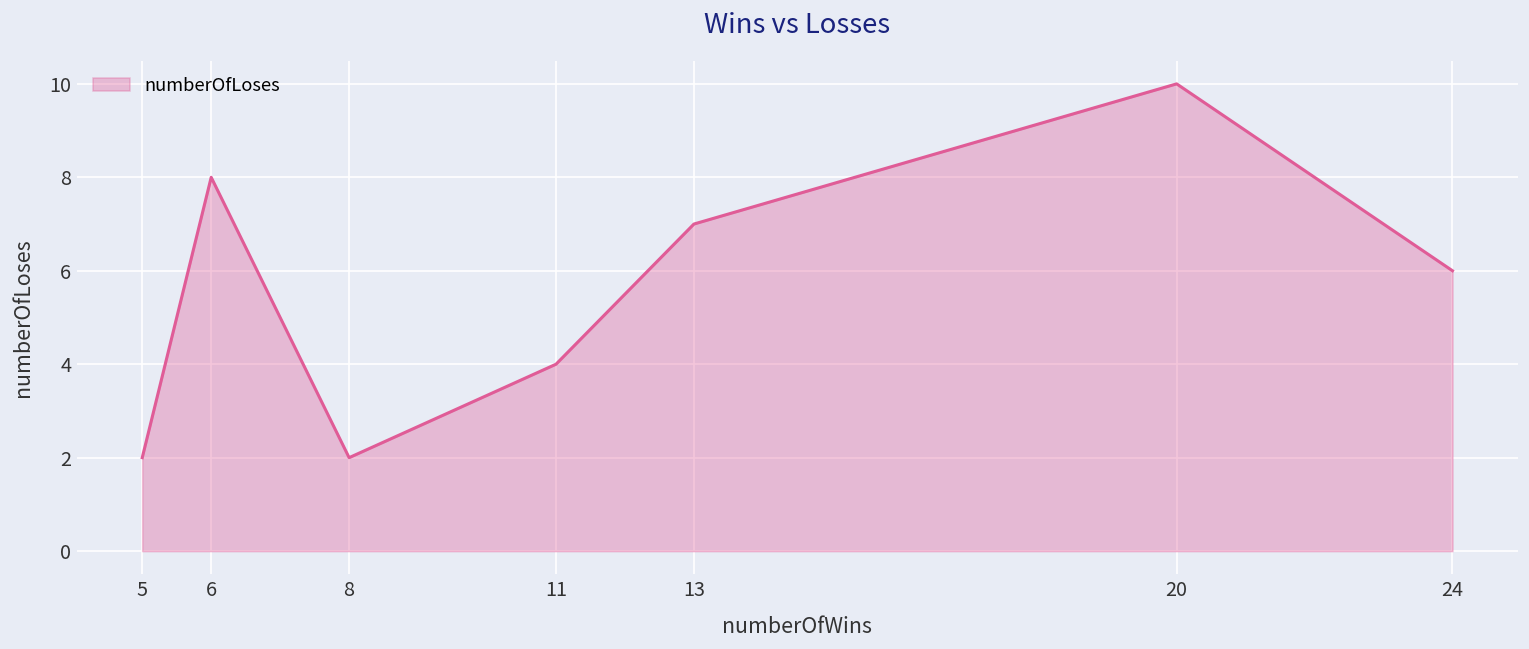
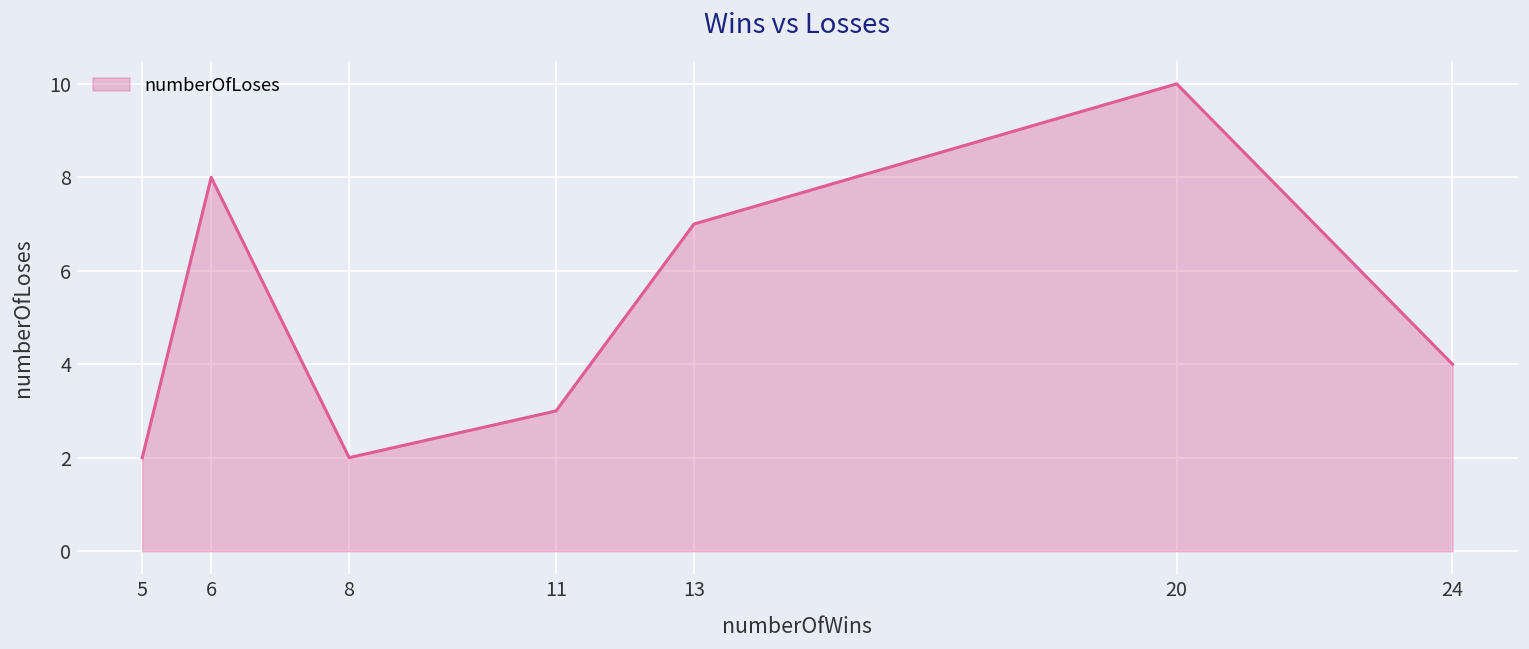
  {
    "5": 2,
    "6": 8,
    "8": 2,
-   "11": 4,
+   "11": 3,
    "13": 7,
    "20": 10,
-   "24": 6
+   "24": 4
  }
